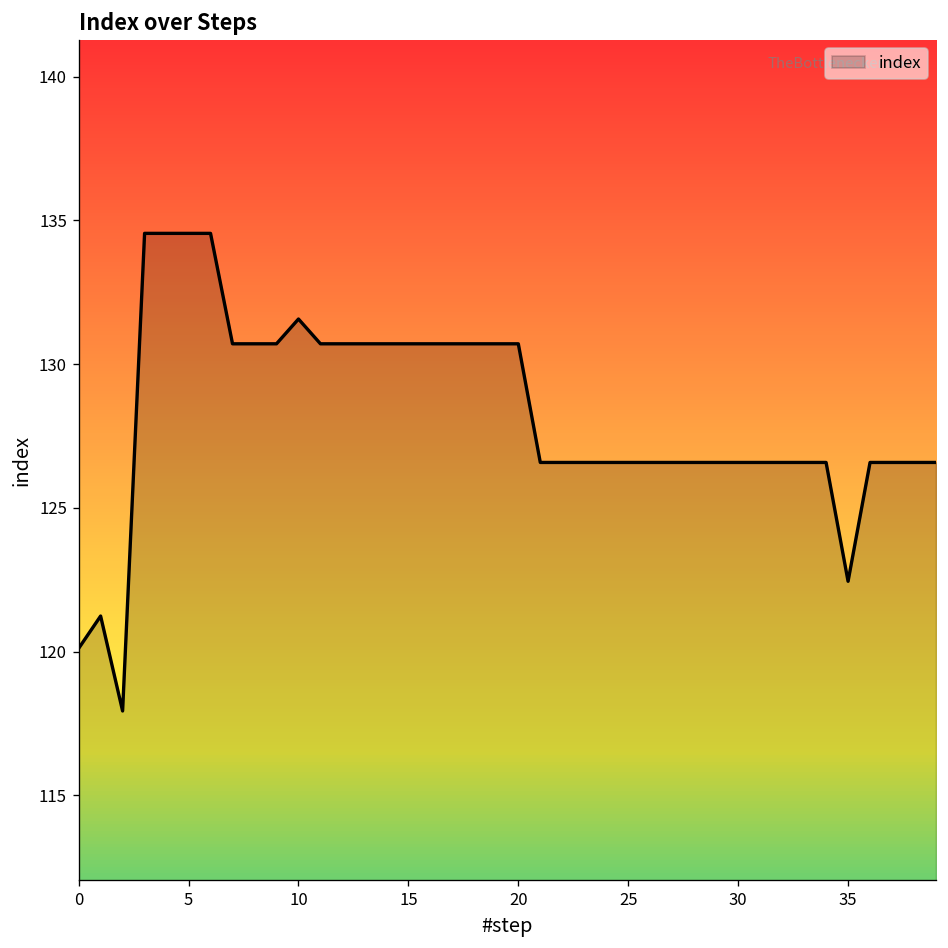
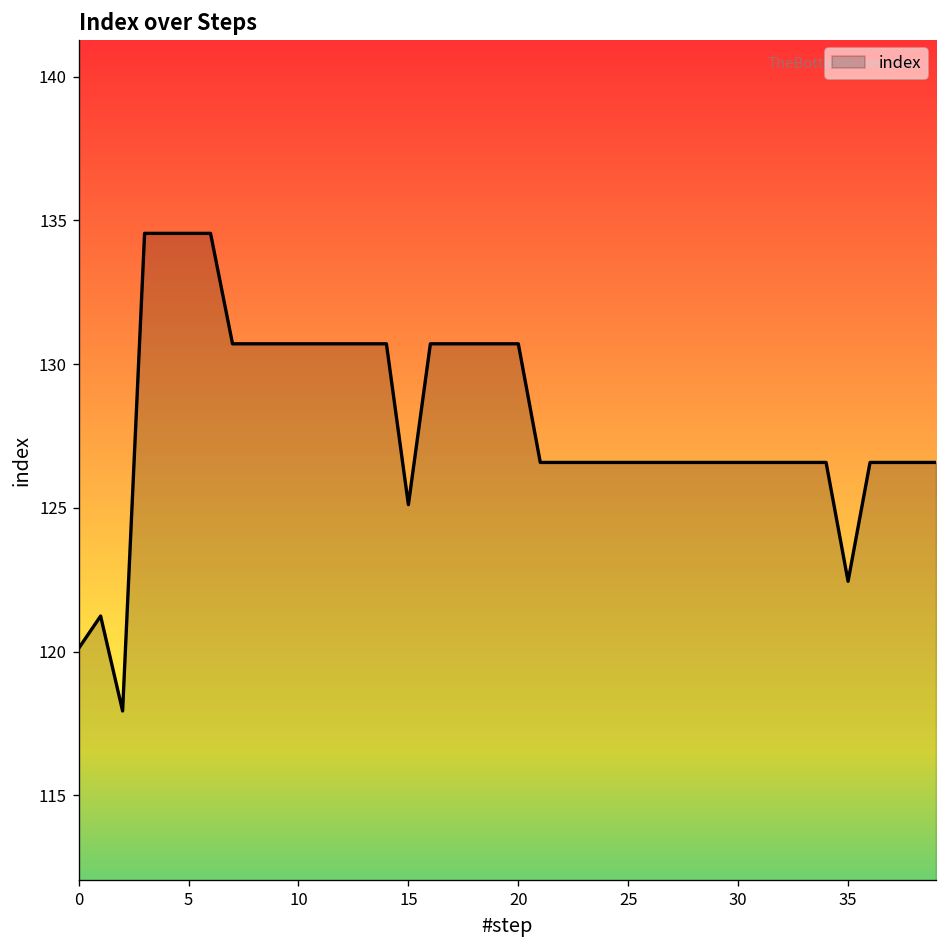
  {
    "0": 120.1,
    "5": 134.6,
-   "10": 131.6,
-   "15": 130.7,
+   "10": 130.7,
+   "15": 125.1,
    "20": 130.7,
    "25": 126.6,
    "30": 126.6,
    "35": 122.4
  }
